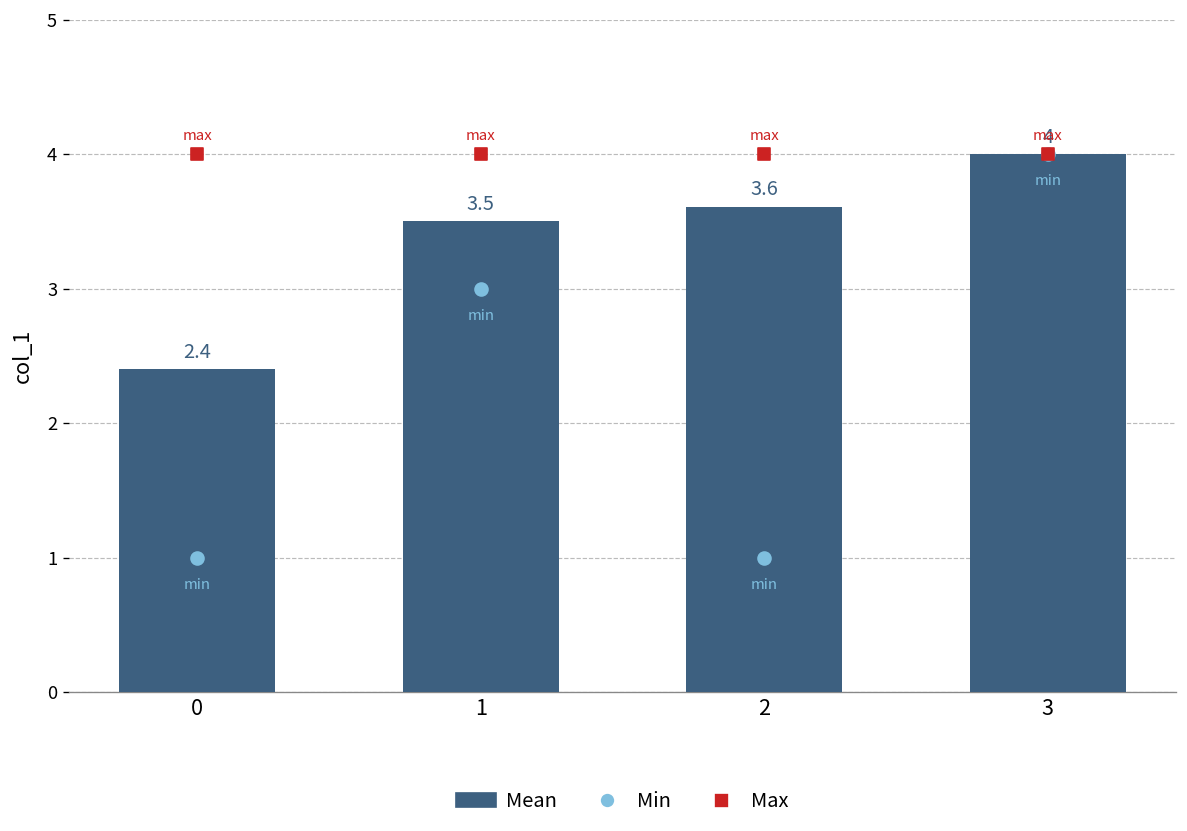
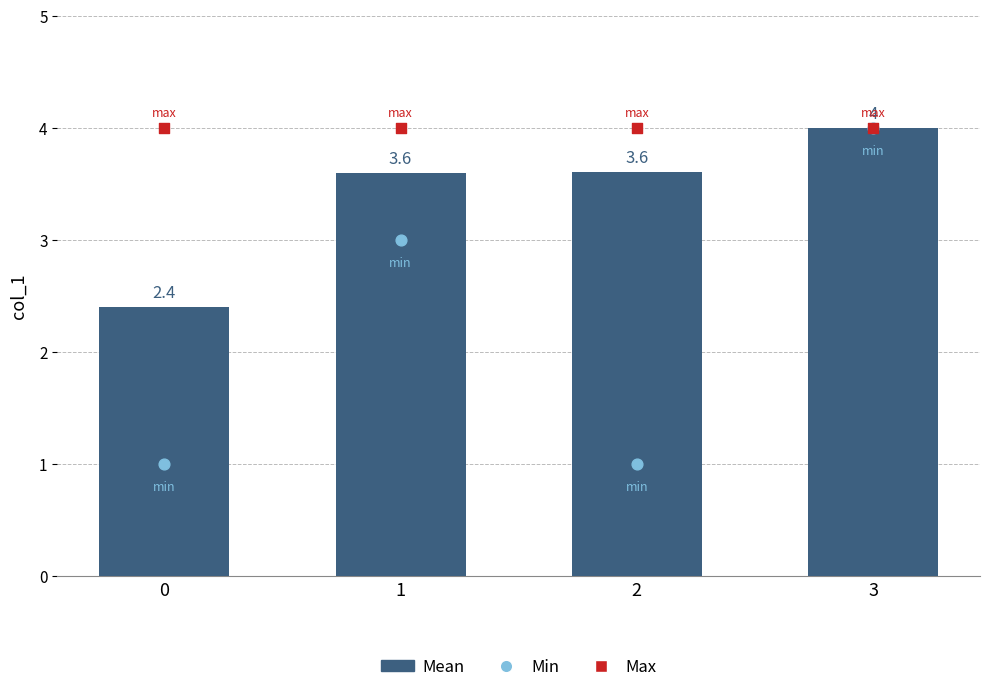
  {
    "Mean": {
      "0": 2.4,
-     "1": 3.5,
+     "1": 3.6,
      "2": 3.6
    }
  }
